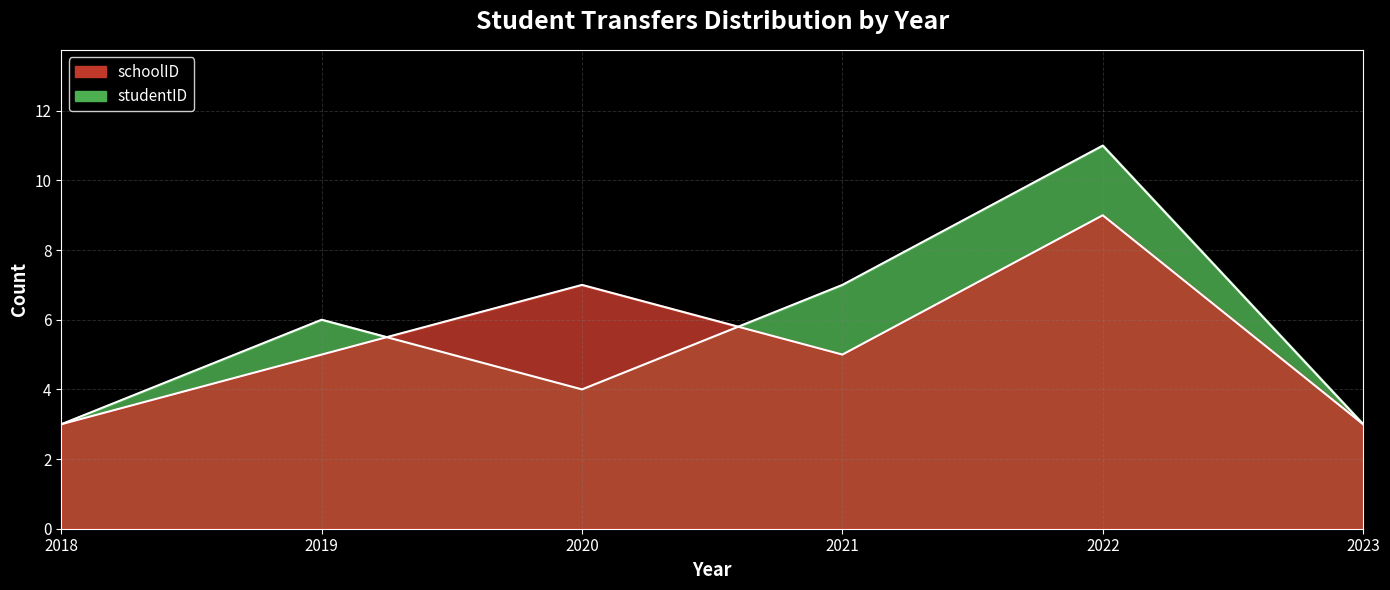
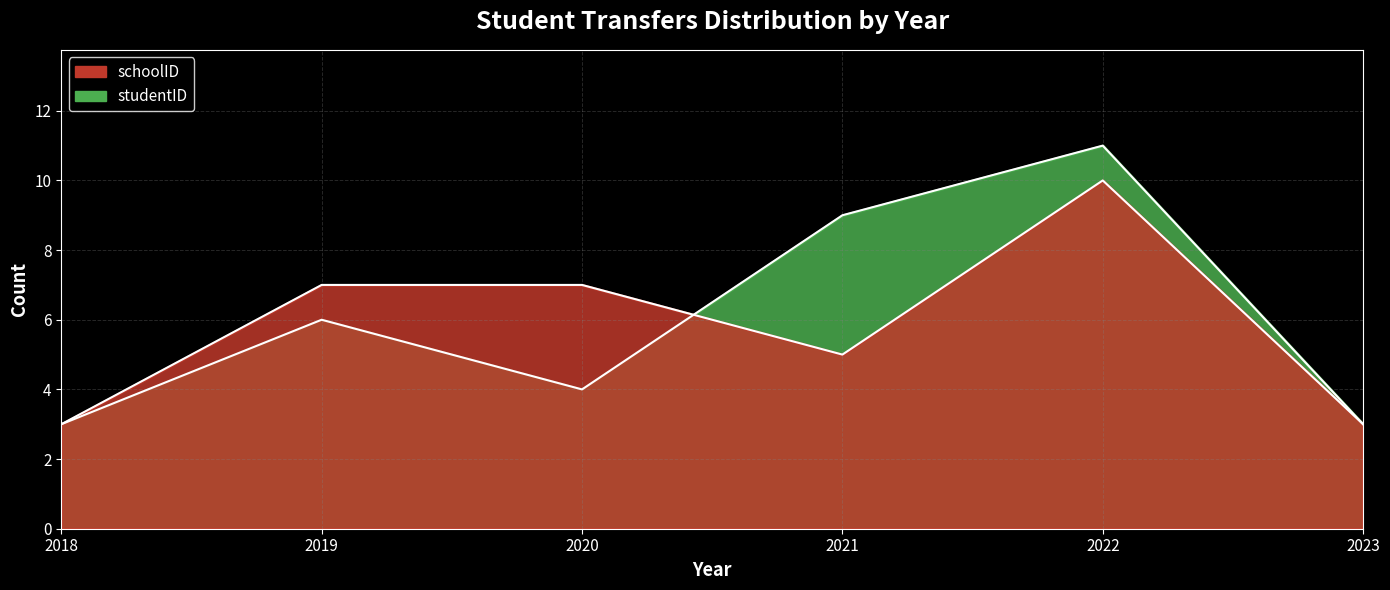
  {
    "studentID": {
      "2019": 6,
      "2020": 4,
-     "2021": 7,
+     "2021": 9,
      "2022": 11
    },
    "schoolID": {
-     "2019": 5,
+     "2019": 7,
      "2020": 7,
      "2021": 5,
-     "2022": 9
+     "2022": 10
    }
  }
